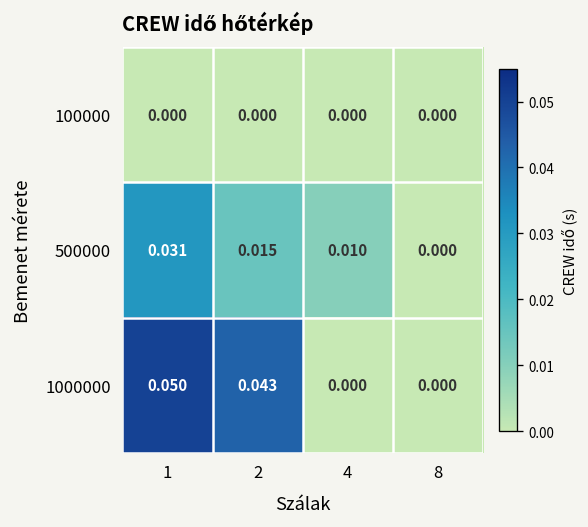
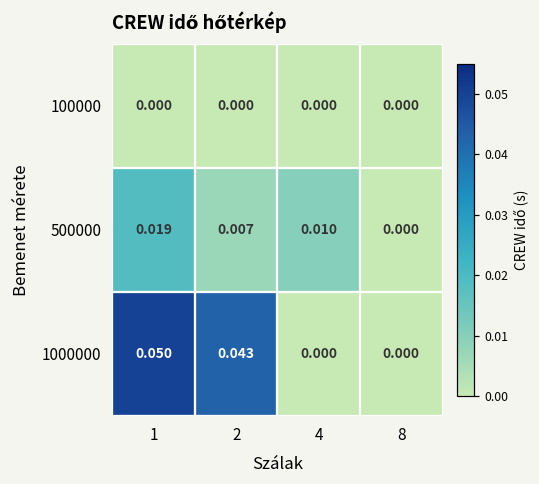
  {
    "100000": {
      "1": 0.000,
      "2": 0.000,
      "4": 0.000,
      "8": 0.000
    },
    "500000": {
-     "1": 0.031,
-     "2": 0.015,
+     "1": 0.019,
+     "2": 0.007,
      "4": 0.010,
      "8": 0.000
    },
    "1000000": {
      "1": 0.050,
      "2": 0.043,
      "4": 0.000,
      "8": 0.000
    }
  }
